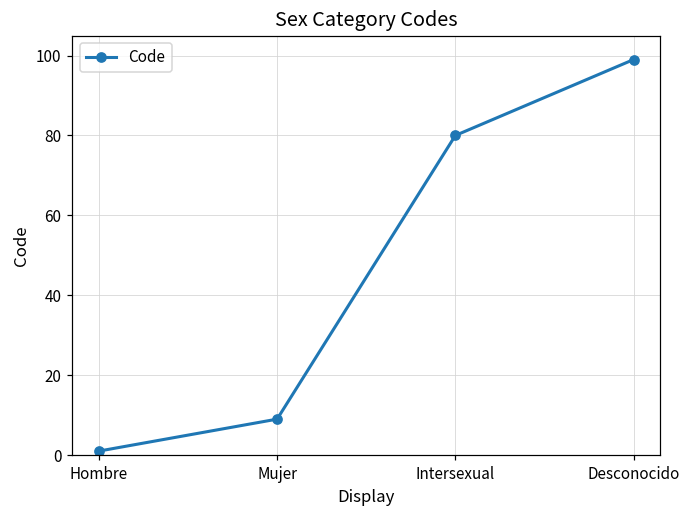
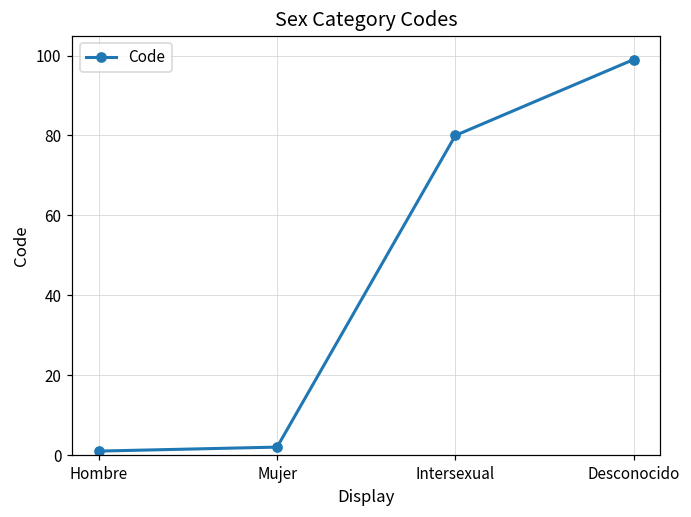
  {
    "Hombre": 1,
-   "Mujer": 9,
+   "Mujer": 2,
    "Intersexual": 80,
    "Desconocido": 99
  }
